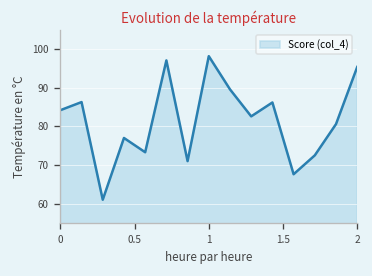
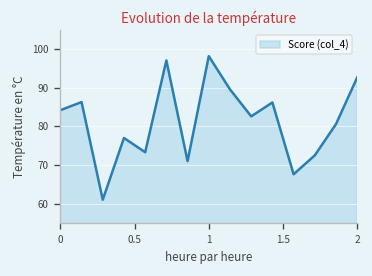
  {
    "0": 84,
    "1": 98,
-   "2": 95
+   "2": 93
  }
